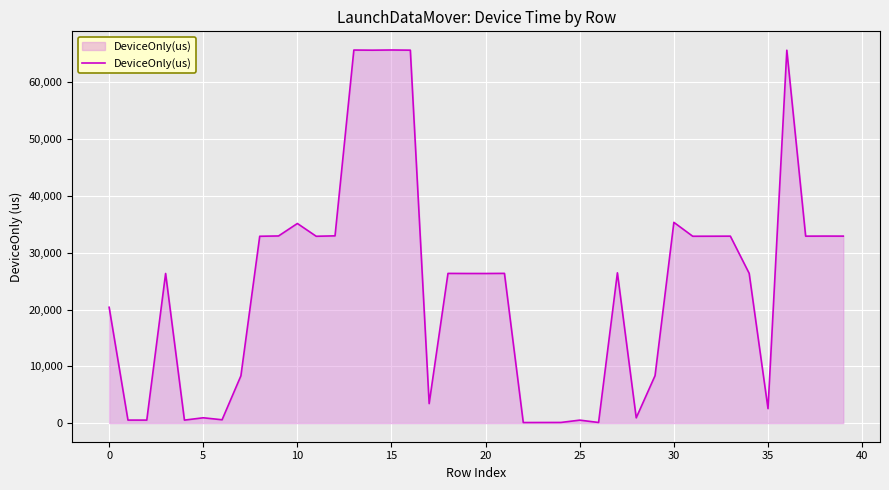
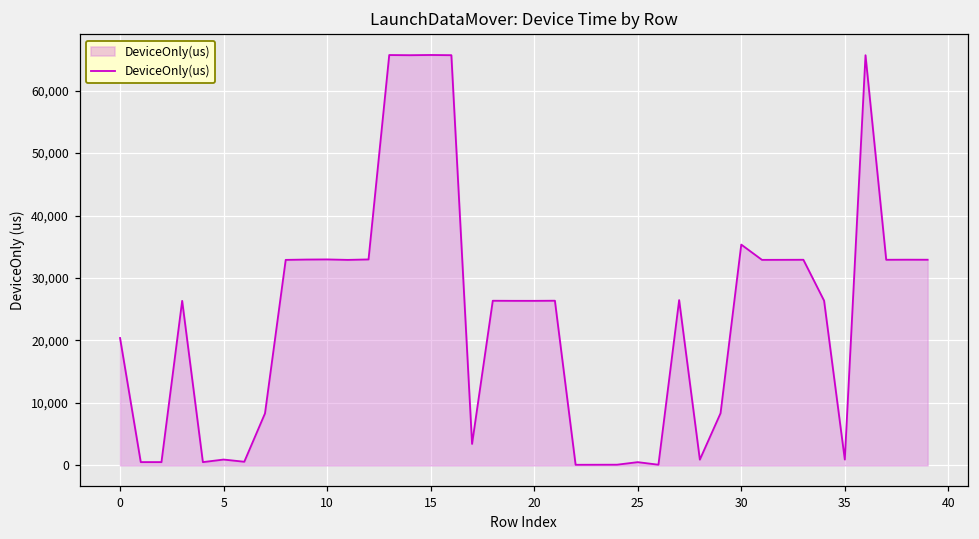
  {
    "0": "20,000",
    "5": "1,000",
-   "10": "35,000",
+   "10": "33,000",
    "15": "66,000",
    "20": "26,000",
    "25": "1,000",
    "30": "35,000",
-   "35": "3,000"
+   "35": "1,000"
  }
